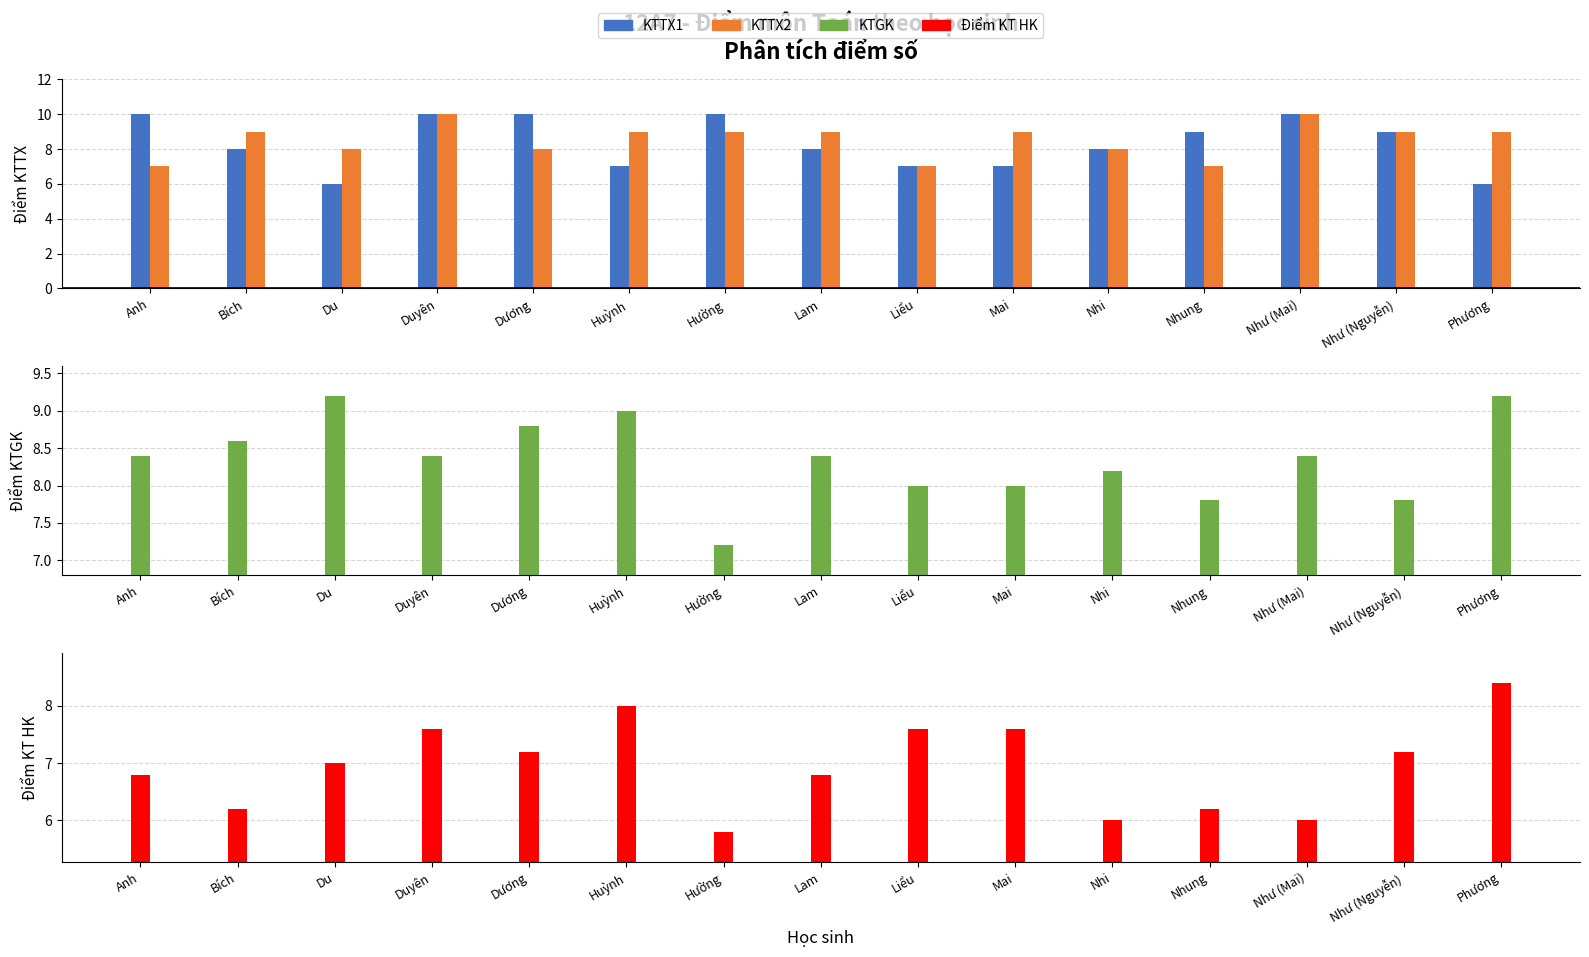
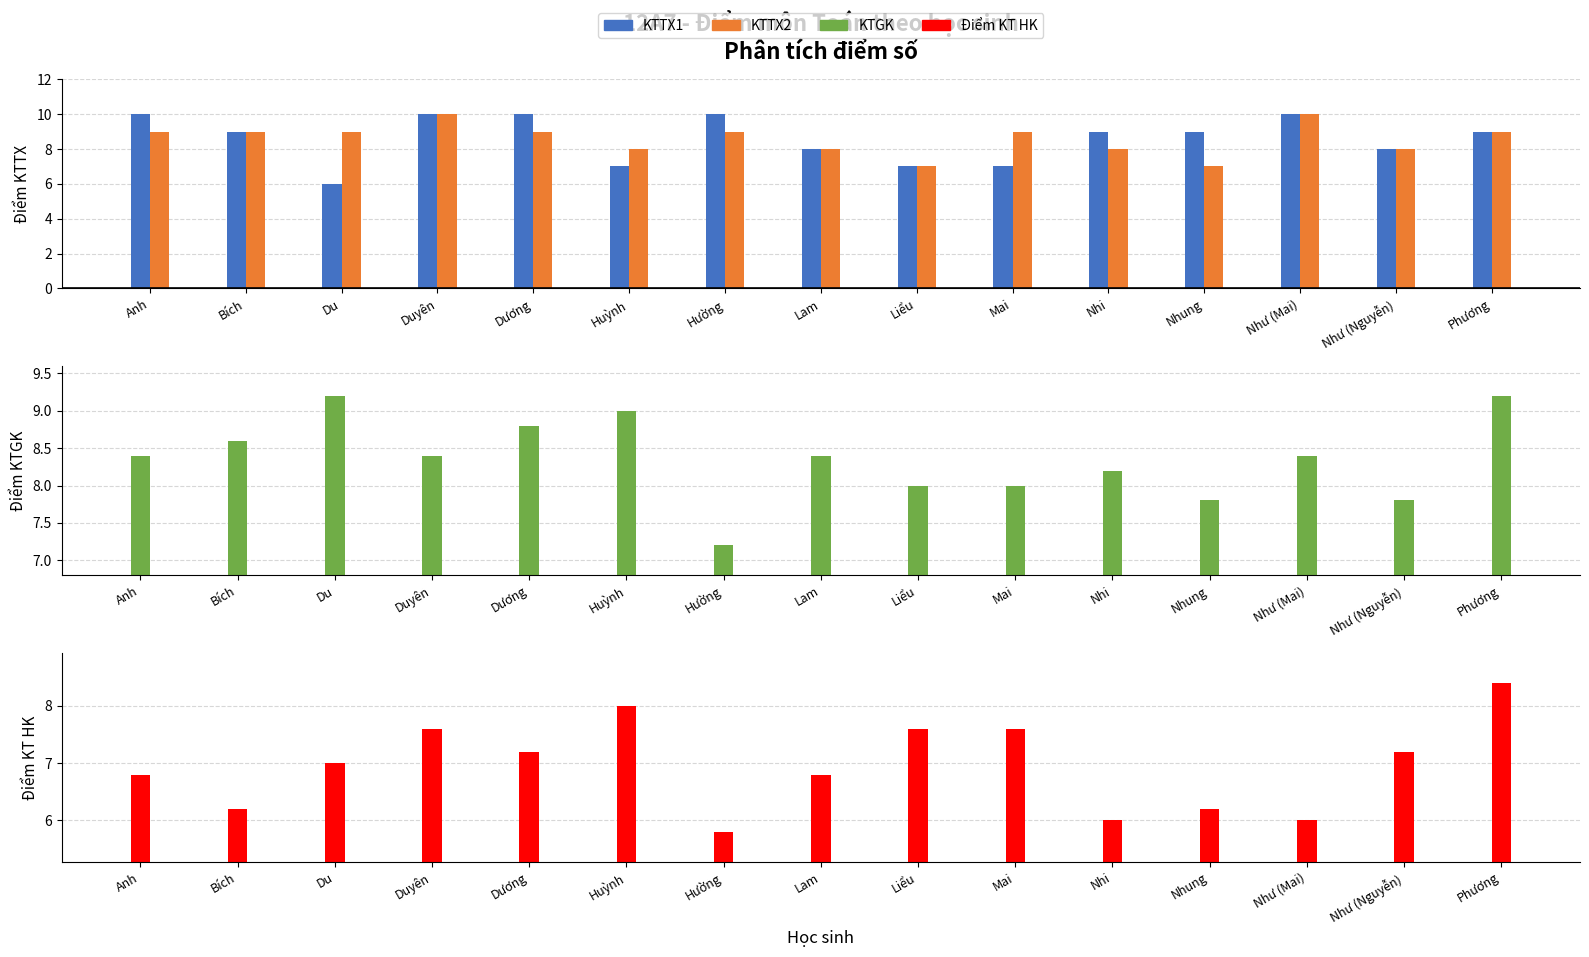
  {
    "12A7 - Điểm môn Toán theo học sinh Phân tích điểm số": {
      "KTTX1": {
        "Anh": 10,
-       "Bích": 8,
+       "Bích": 9,
        "Du": 6,
        "Duyên": 10,
        "Dương": 10,
        "Huỳnh": 7,
        "Hường": 10,
        "Lam": 8,
        "Liểu": 7,
        "Mai": 7,
-       "Nhi": 8,
+       "Nhi": 9,
        "Nhung": 9,
        "Như (Mai)": 10,
-       "Như (Nguyễn)": 9,
-       "Phương": 6
+       "Như (Nguyễn)": 8,
+       "Phương": 9
      },
      "KTTX2": {
-       "Anh": 7,
+       "Anh": 9,
        "Bích": 9,
-       "Du": 8,
+       "Du": 9,
        "Duyên": 10,
-       "Dương": 8,
-       "Huỳnh": 9,
+       "Dương": 9,
+       "Huỳnh": 8,
        "Hường": 9,
-       "Lam": 9,
+       "Lam": 8,
        "Liểu": 7,
        "Mai": 9,
        "Nhi": 8,
        "Nhung": 7,
        "Như (Mai)": 10,
-       "Như (Nguyễn)": 9,
+       "Như (Nguyễn)": 8,
        "Phương": 9
      }
    }
  }
